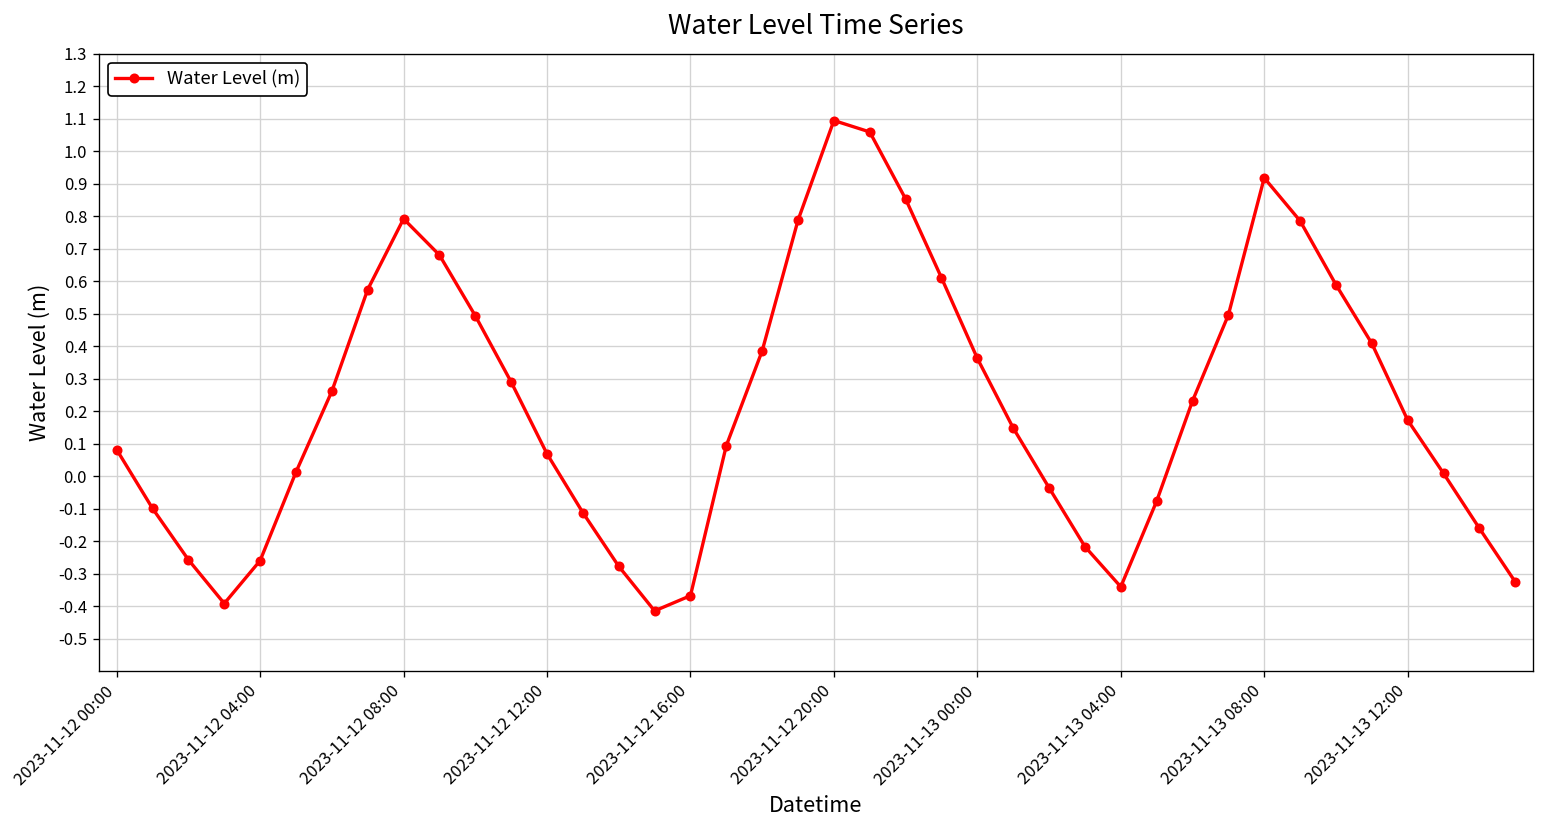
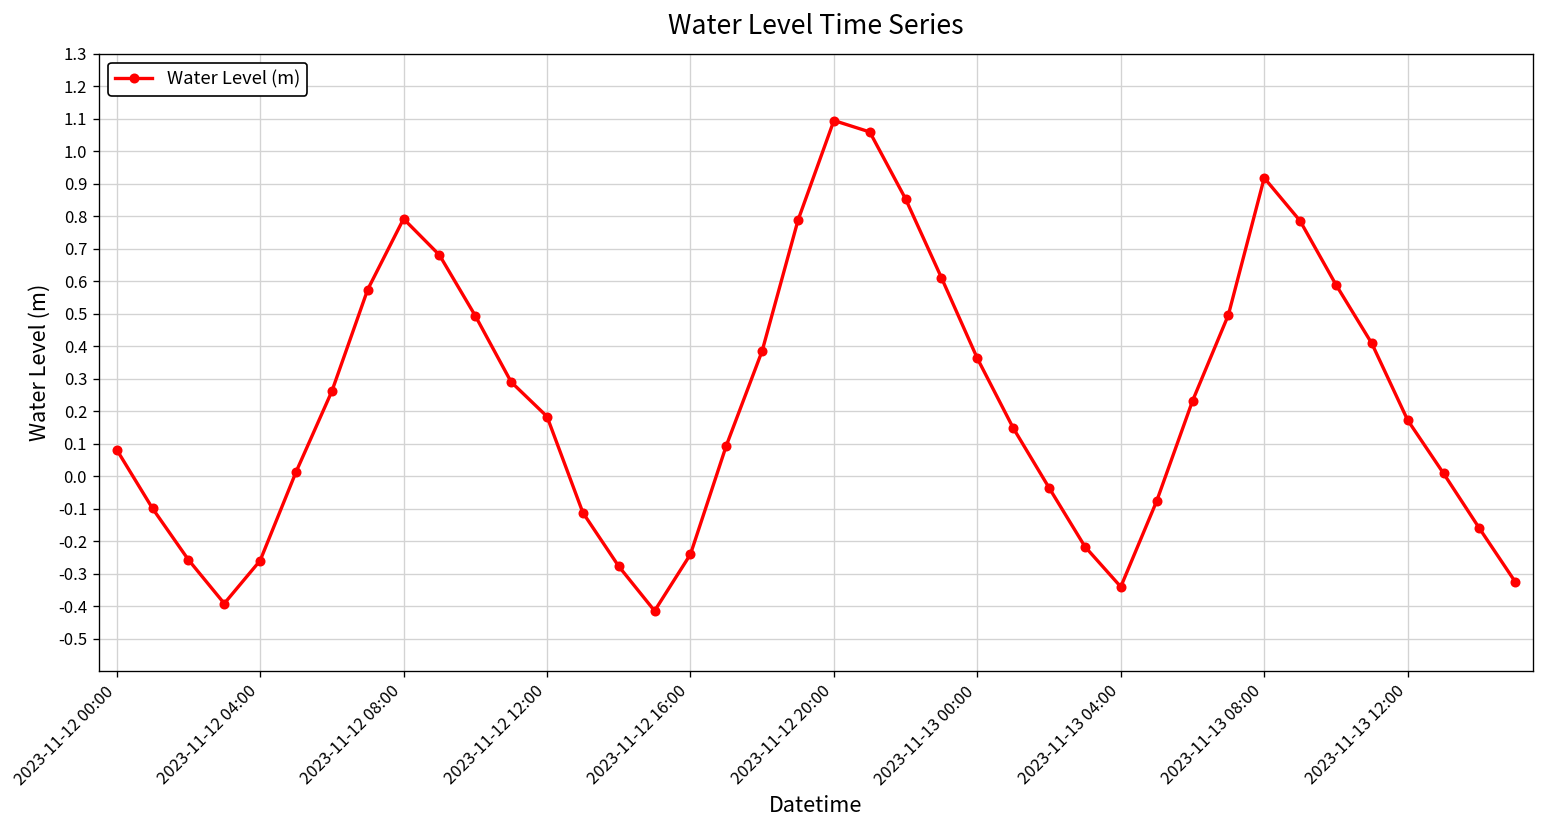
  {
    "2023-11-12 00:00": 0.08,
    "2023-11-12 04:00": -0.26,
    "2023-11-12 08:00": 0.79,
-   "2023-11-12 12:00": 0.07,
-   "2023-11-12 16:00": -0.37,
+   "2023-11-12 12:00": 0.18,
+   "2023-11-12 16:00": -0.24,
    "2023-11-12 20:00": 1.09,
    "2023-11-13 00:00": 0.36,
    "2023-11-13 04:00": -0.34,
    "2023-11-13 08:00": 0.92,
    "2023-11-13 12:00": 0.17
  }
